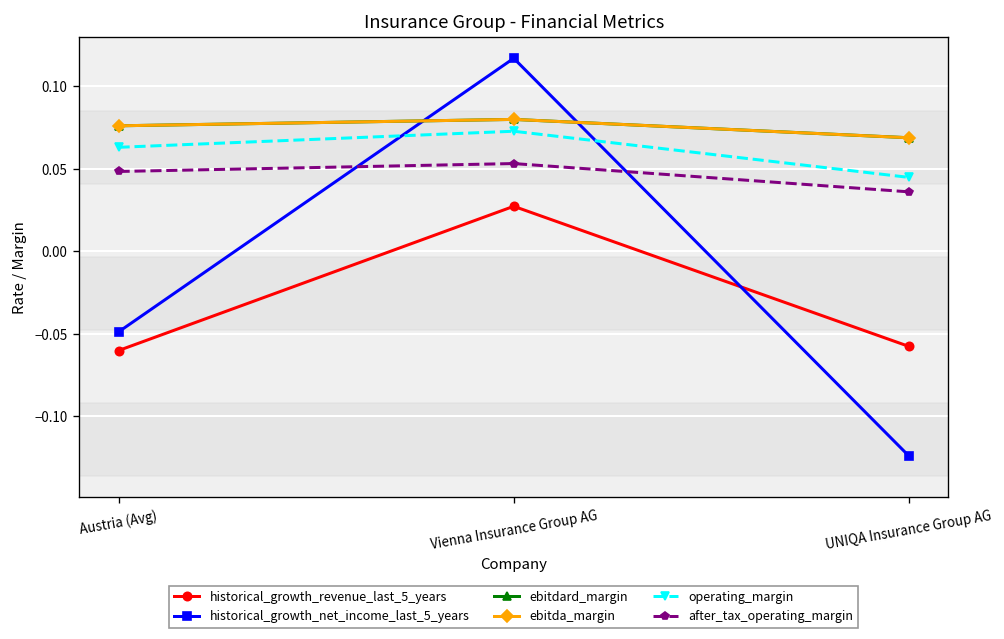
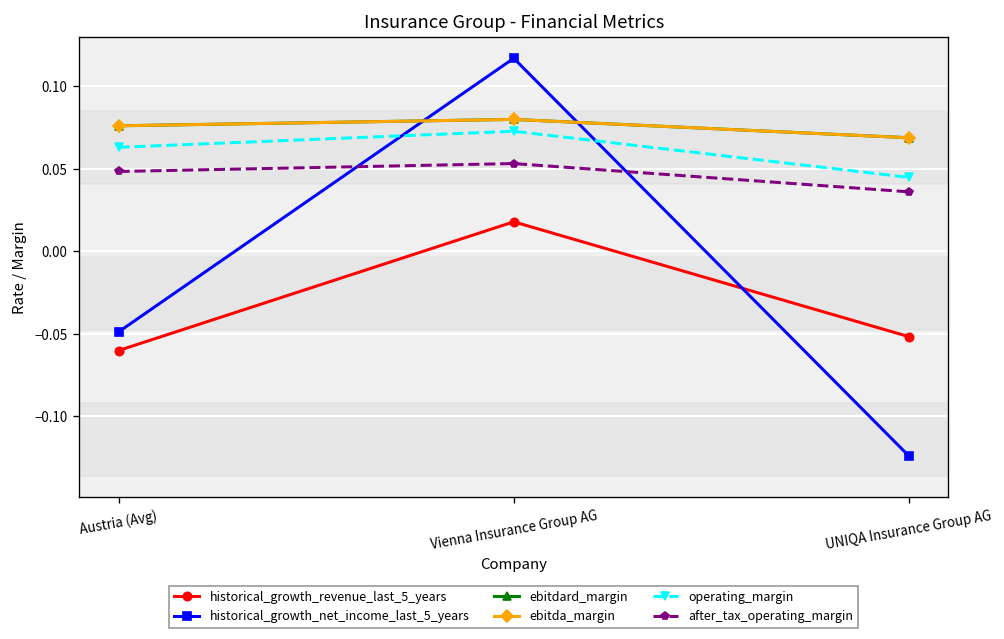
  {
    "historical_growth_revenue_last_5_years": {
      "Austria (Avg)": -0.060,
-     "Vienna Insurance Group AG": 0.027,
-     "UNIQA Insurance Group AG": -0.058
+     "Vienna Insurance Group AG": 0.018,
+     "UNIQA Insurance Group AG": -0.052
    },
    "historical_growth_net_income_last_5_years": {
      "Austria (Avg)": -0.049,
      "Vienna Insurance Group AG": 0.117,
      "UNIQA Insurance Group AG": -0.124
    },
    "ebitda_margin": {
      "Austria (Avg)": 0.076,
      "Vienna Insurance Group AG": 0.080,
      "UNIQA Insurance Group AG": 0.069
    },
    "operating_margin": {
      "Austria (Avg)": 0.063,
      "Vienna Insurance Group AG": 0.073,
      "UNIQA Insurance Group AG": 0.045
    },
    "after_tax_operating_margin": {
      "Austria (Avg)": 0.048,
      "Vienna Insurance Group AG": 0.053,
      "UNIQA Insurance Group AG": 0.036
    }
  }
